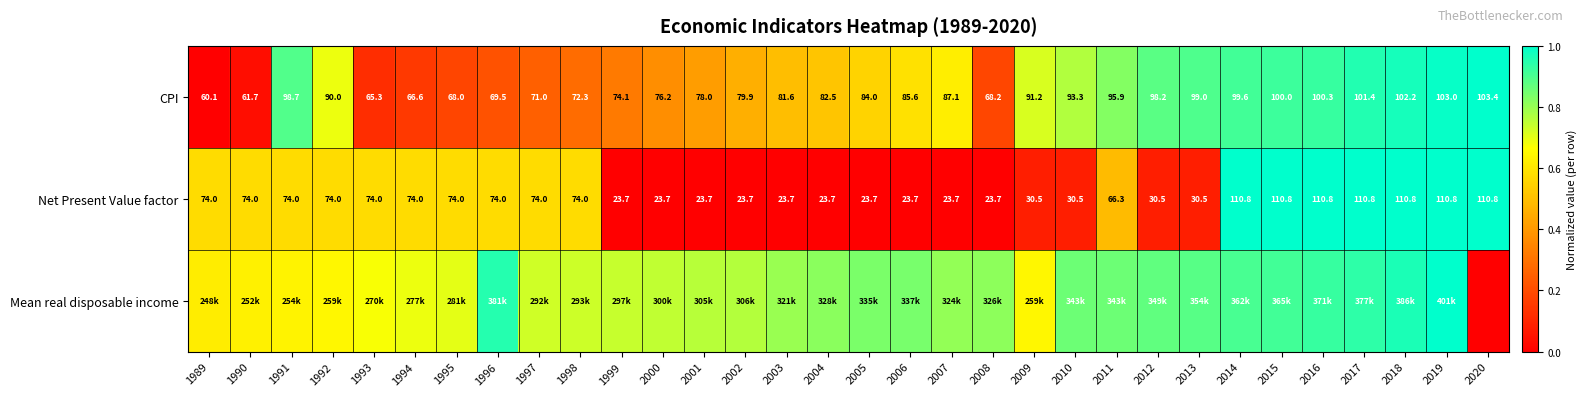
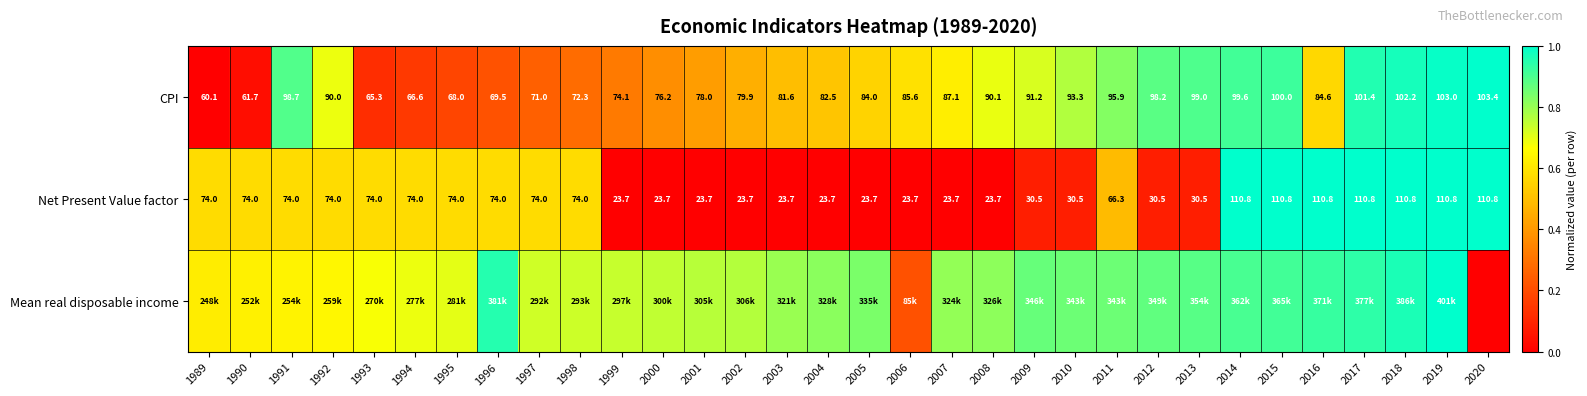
  {
    "CPI": {
      "1989": "60.1",
      "1990": "61.7",
      "1991": "98.7",
      "1992": "90.0",
      "1993": "65.3",
      "1994": "66.6",
      "1995": "68.0",
      "1996": "69.5",
      "1997": "71.0",
      "1998": "72.3",
      "1999": "74.1",
      "2000": "76.2",
      "2001": "78.0",
      "2002": "79.9",
      "2003": "81.6",
      "2004": "82.5",
      "2005": "84.0",
      "2006": "85.6",
      "2007": "87.1",
-     "2008": "68.2",
+     "2008": "90.1",
      "2009": "91.2",
      "2010": "93.3",
      "2011": "95.9",
      "2012": "98.2",
      "2013": "99.0",
      "2014": "99.6",
      "2015": "100.0",
-     "2016": "100.3",
+     "2016": "84.6",
      "2017": "101.4",
      "2018": "102.2",
      "2019": "103.0",
      "2020": "103.4"
    },
    "Net Present Value factor": {
      "1989": "74.0",
      "1990": "74.0",
      "1991": "74.0",
      "1992": "74.0",
      "1993": "74.0",
      "1994": "74.0",
      "1995": "74.0",
      "1996": "74.0",
      "1997": "74.0",
      "1998": "74.0",
      "1999": "23.7",
      "2000": "23.7",
      "2001": "23.7",
      "2002": "23.7",
      "2003": "23.7",
      "2004": "23.7",
      "2005": "23.7",
      "2006": "23.7",
      "2007": "23.7",
      "2008": "23.7",
      "2009": "30.5",
      "2010": "30.5",
      "2011": "66.3",
      "2012": "30.5",
      "2013": "30.5",
      "2014": "110.8",
      "2015": "110.8",
      "2016": "110.8",
      "2017": "110.8",
      "2018": "110.8",
      "2019": "110.8",
      "2020": "110.8"
    },
    "Mean real disposable income": {
      "1989": "248k",
      "1990": "252k",
      "1991": "254k",
      "1992": "259k",
      "1993": "270k",
      "1994": "277k",
      "1995": "281k",
      "1996": "381k",
      "1997": "292k",
      "1998": "293k",
      "1999": "297k",
      "2000": "300k",
      "2001": "305k",
      "2002": "306k",
      "2003": "321k",
      "2004": "328k",
      "2005": "335k",
-     "2006": "337k",
+     "2006": "85k",
      "2007": "324k",
      "2008": "326k",
-     "2009": "259k",
+     "2009": "346k",
      "2010": "343k",
      "2011": "343k",
      "2012": "349k",
      "2013": "354k",
      "2014": "362k",
      "2015": "365k",
      "2016": "371k",
      "2017": "377k",
      "2018": "386k",
      "2019": "401k"
    }
  }
